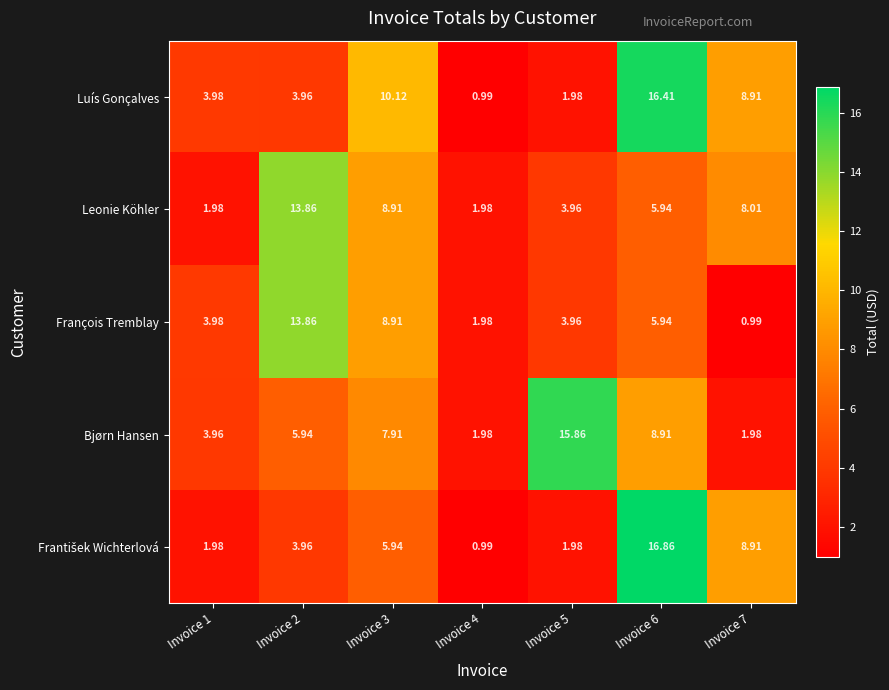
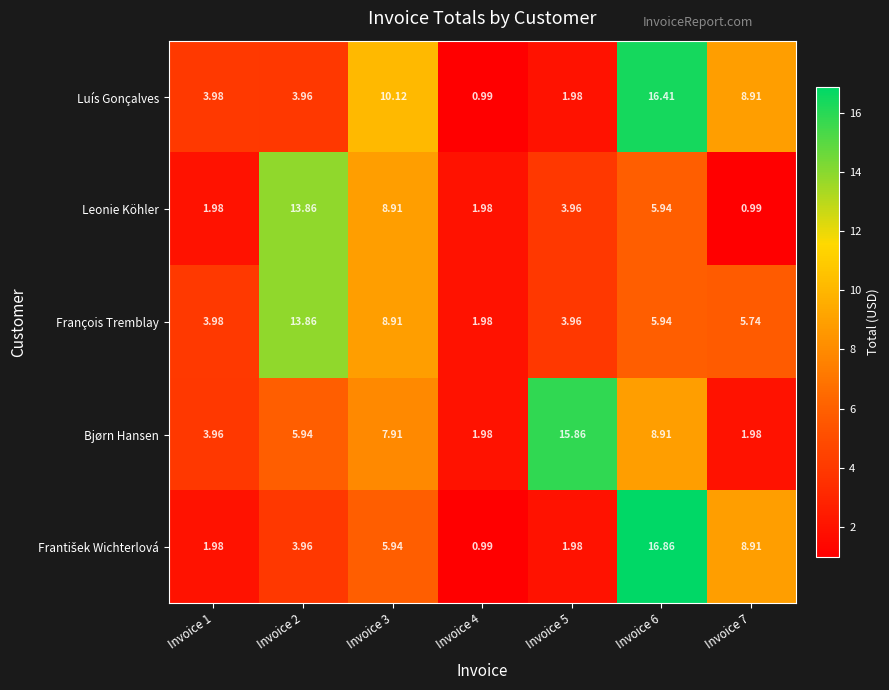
  {
    "Luís Gonçalves": {
      "Invoice 1": 3.98,
      "Invoice 2": 3.96,
      "Invoice 3": 10.12,
      "Invoice 4": 0.99,
      "Invoice 5": 1.98,
      "Invoice 6": 16.41,
      "Invoice 7": 8.91
    },
    "Leonie Köhler": {
      "Invoice 1": 1.98,
      "Invoice 2": 13.86,
      "Invoice 3": 8.91,
      "Invoice 4": 1.98,
      "Invoice 5": 3.96,
      "Invoice 6": 5.94,
-     "Invoice 7": 8.01
+     "Invoice 7": 0.99
    },
    "François Tremblay": {
      "Invoice 1": 3.98,
      "Invoice 2": 13.86,
      "Invoice 3": 8.91,
      "Invoice 4": 1.98,
      "Invoice 5": 3.96,
      "Invoice 6": 5.94,
-     "Invoice 7": 0.99
+     "Invoice 7": 5.74
    },
    "Bjørn Hansen": {
      "Invoice 1": 3.96,
      "Invoice 2": 5.94,
      "Invoice 3": 7.91,
      "Invoice 4": 1.98,
      "Invoice 5": 15.86,
      "Invoice 6": 8.91,
      "Invoice 7": 1.98
    },
    "František Wichterlová": {
      "Invoice 1": 1.98,
      "Invoice 2": 3.96,
      "Invoice 3": 5.94,
      "Invoice 4": 0.99,
      "Invoice 5": 1.98,
      "Invoice 6": 16.86,
      "Invoice 7": 8.91
    }
  }
